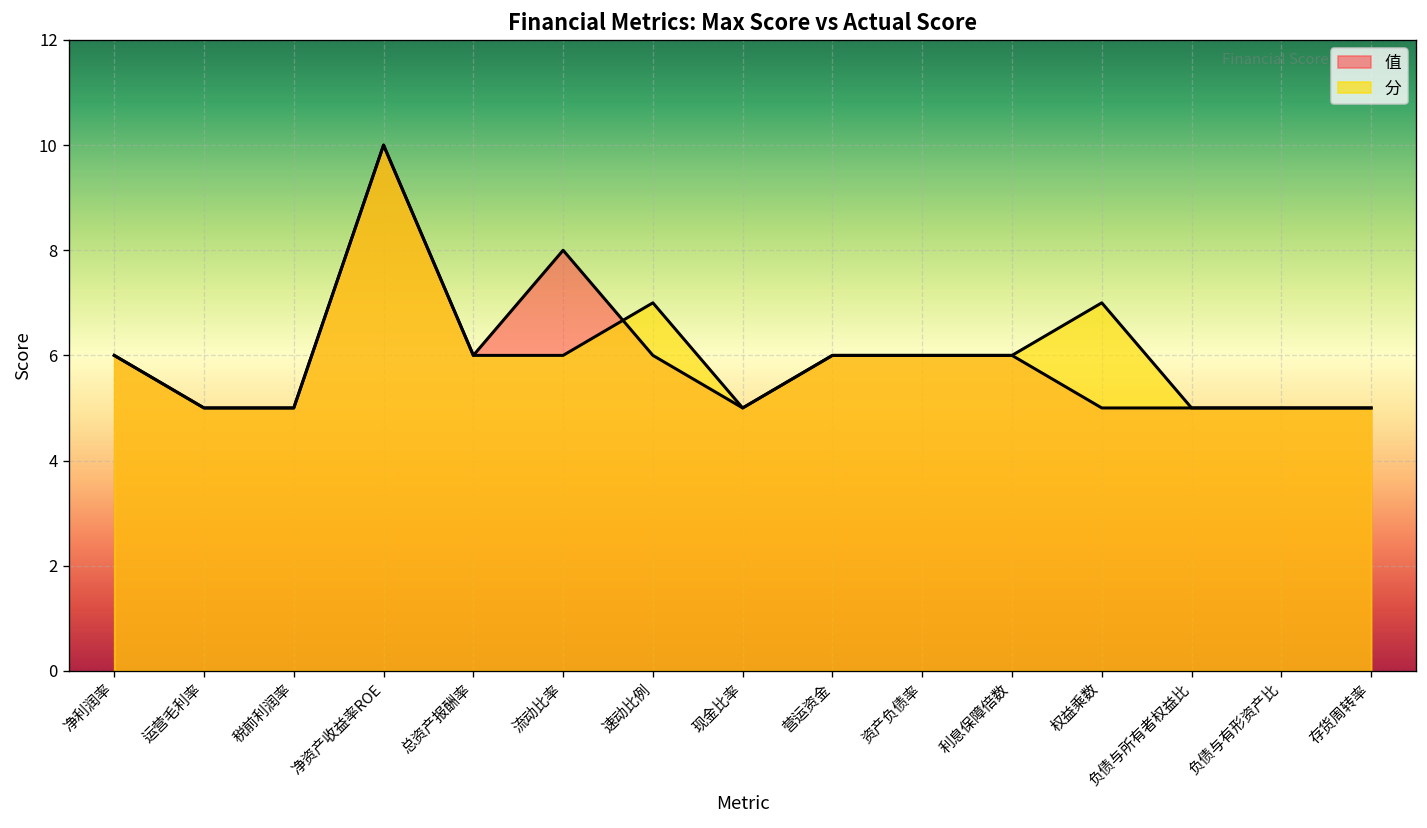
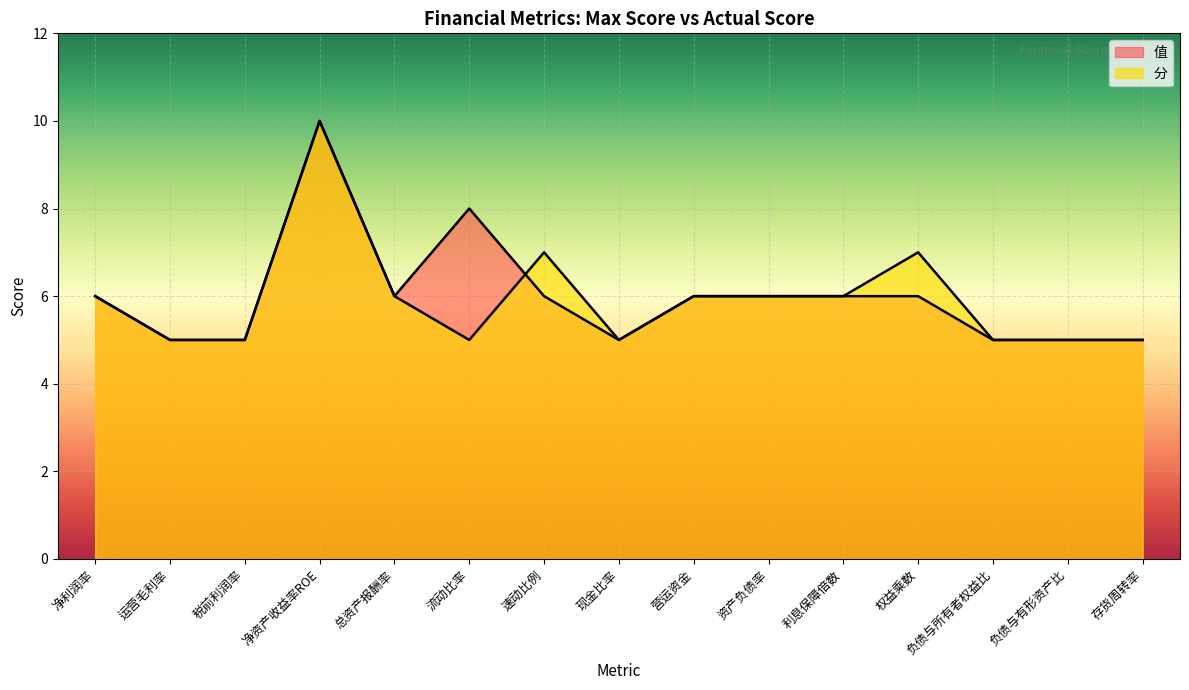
  {
    "值": {
      "流动比率": 8,
      "速动比例": 6,
-     "权益乘数": 5
+     "权益乘数": 6
    },
    "分": {
-     "流动比率": 6,
+     "流动比率": 5,
      "速动比例": 7,
      "权益乘数": 7
    }
  }
